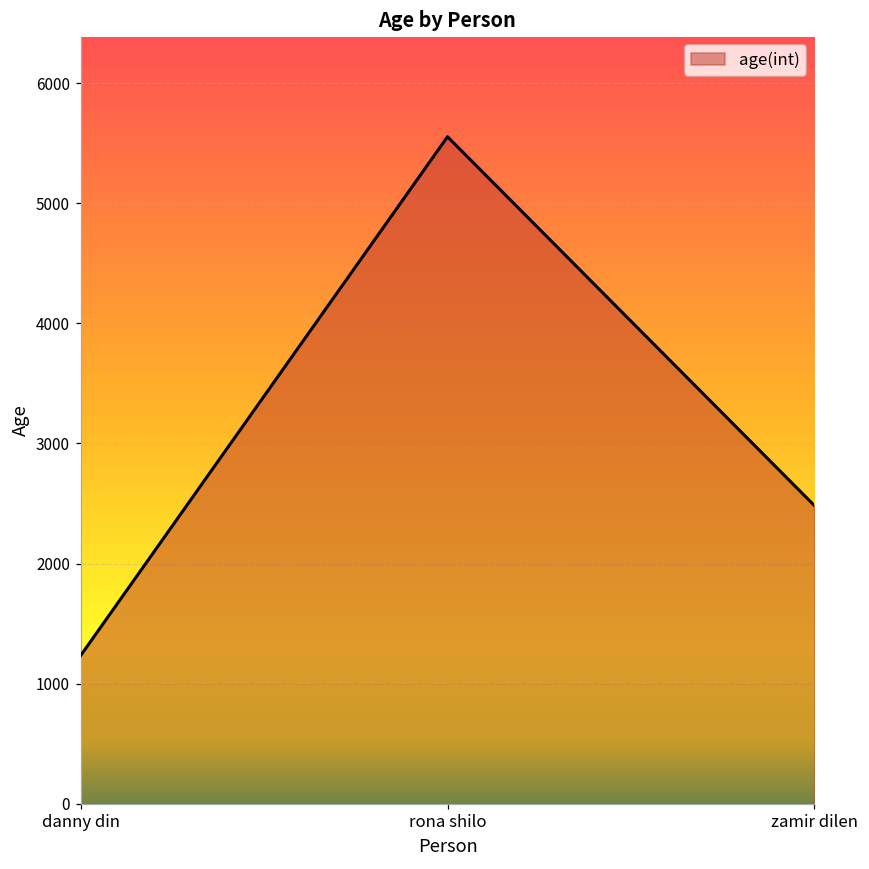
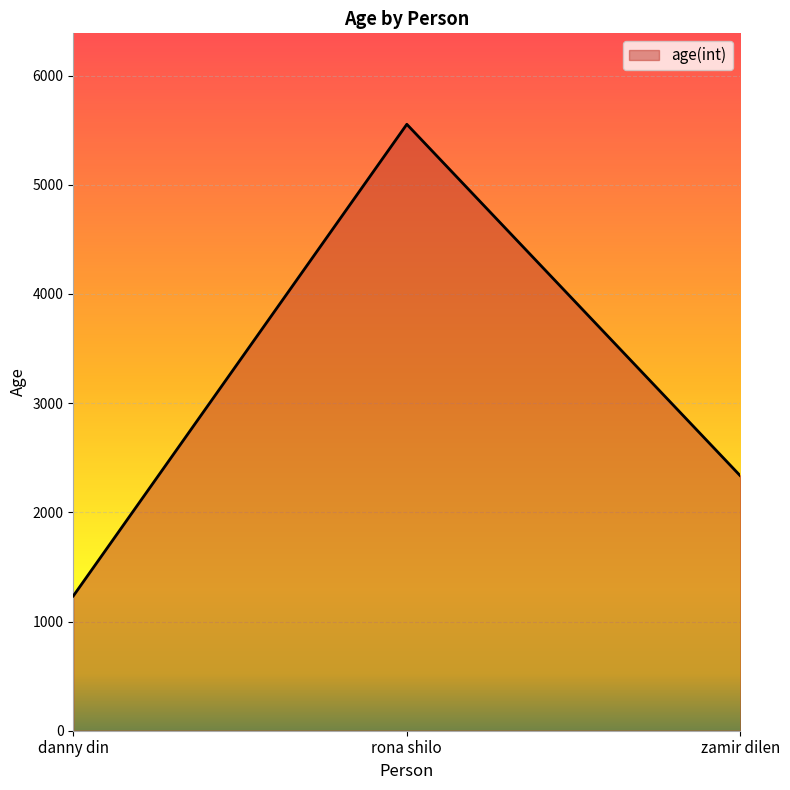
  {
    "danny din": 1230,
    "rona shilo": 5550,
-   "zamir dilen": 2480
+   "zamir dilen": 2330
  }
